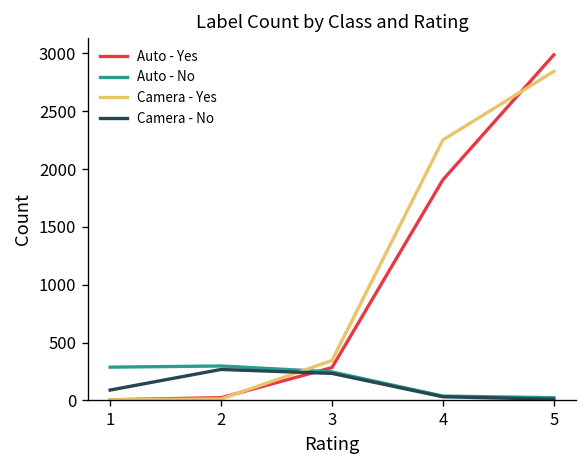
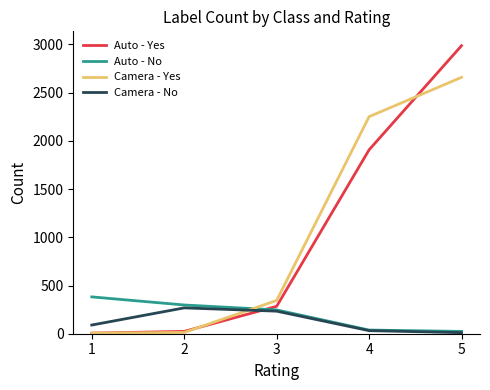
  {
    "Auto - Yes": {
      "3": 300,
      "4": 1900,
      "5": 3000
    },
    "Auto - No": {
-     "1": 300,
+     "1": 400,
      "2": 300
    },
    "Camera - Yes": {
      "3": 300,
      "4": 2300,
-     "5": 2800
+     "5": 2700
    },
    "Camera - No": {
      "1": 100,
      "2": 300
    }
  }
